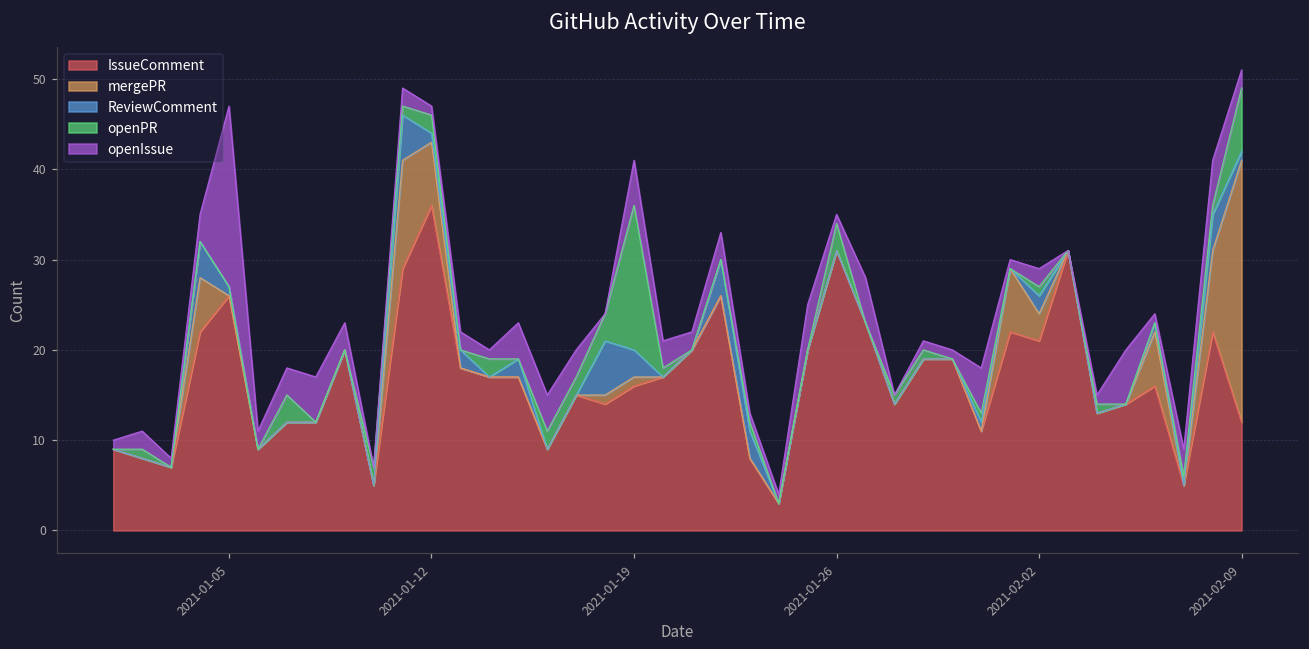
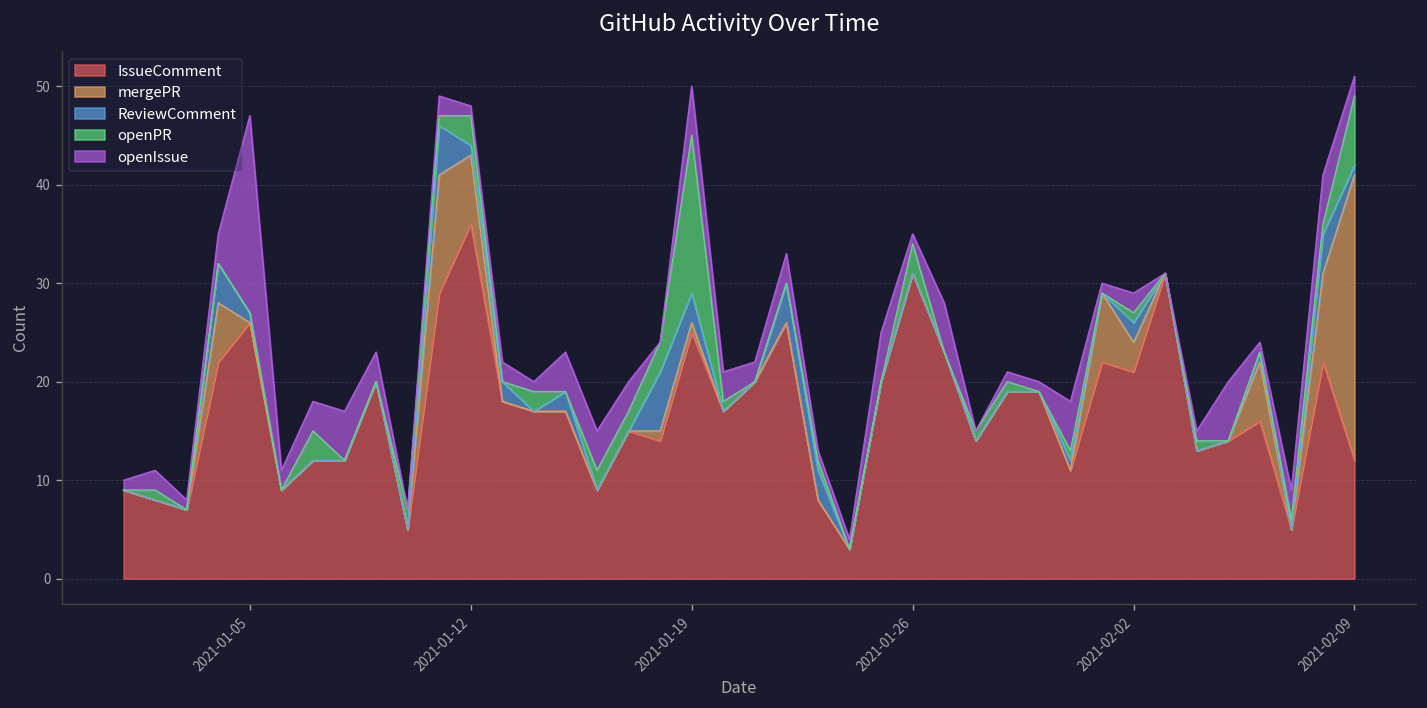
  {
    "IssueComment": {
      "2021-01-12": 36,
-     "2021-01-19": 16,
+     "2021-01-19": 25,
      "2021-02-02": 21,
      "2021-02-09": 12
    },
    "mergePR": {
      "2021-01-12": 7,
      "2021-01-19": 1,
      "2021-02-02": 3,
      "2021-02-09": 29
    },
    "ReviewComment": {
      "2021-01-12": 1,
      "2021-01-19": 3,
      "2021-02-02": 2,
      "2021-02-09": 1
    },
    "openPR": {
-     "2021-01-12": 2,
+     "2021-01-12": 3,
      "2021-01-19": 16,
      "2021-01-26": 3,
      "2021-02-02": 1,
      "2021-02-09": 7
    },
    "openIssue": {
      "2021-01-05": 20,
      "2021-01-12": 1,
      "2021-01-19": 5,
      "2021-01-26": 1,
      "2021-02-02": 2,
      "2021-02-09": 2
    }
  }
